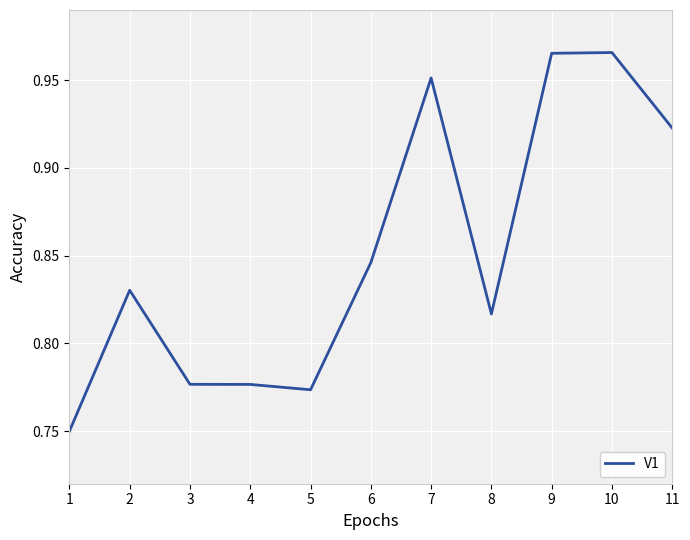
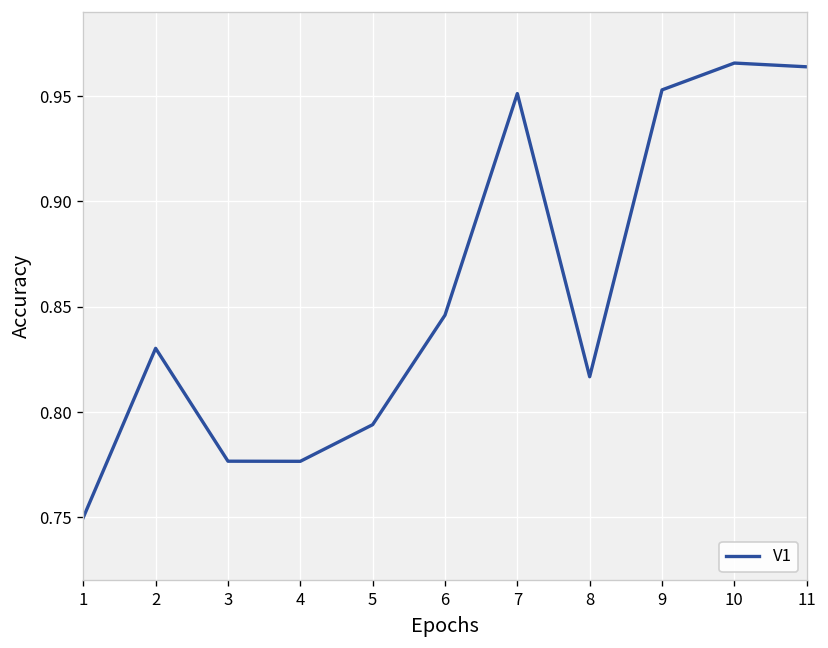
  {
    "1": 0.750,
    "2": 0.830,
    "3": 0.777,
    "4": 0.777,
-   "5": 0.774,
+   "5": 0.794,
    "6": 0.846,
    "7": 0.951,
    "8": 0.817,
-   "9": 0.965,
+   "9": 0.953,
    "10": 0.966,
-   "11": 0.923
+   "11": 0.964
  }
